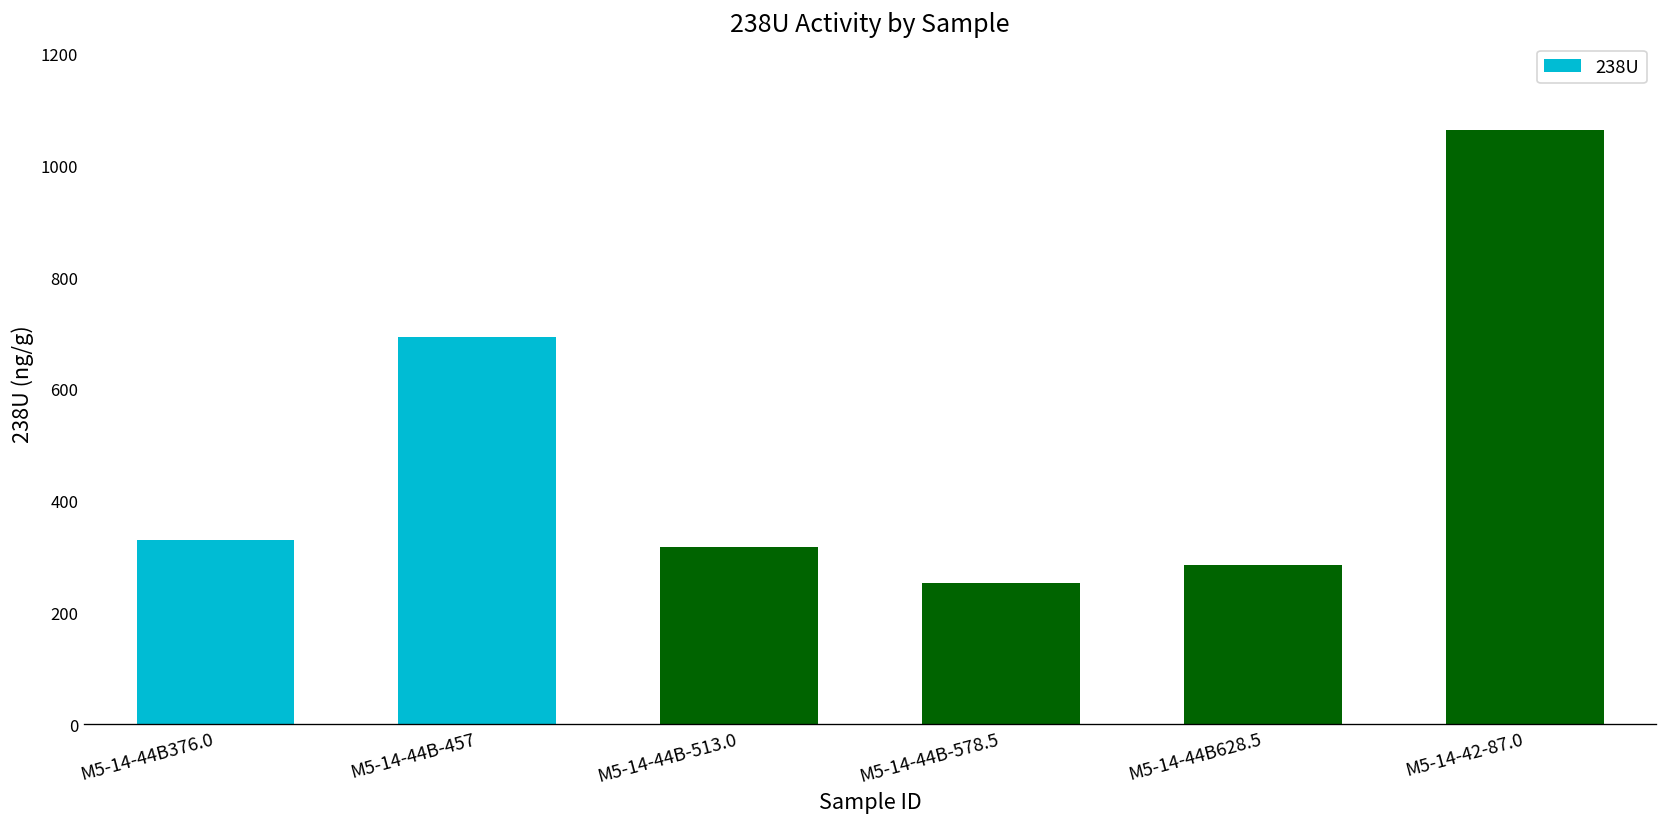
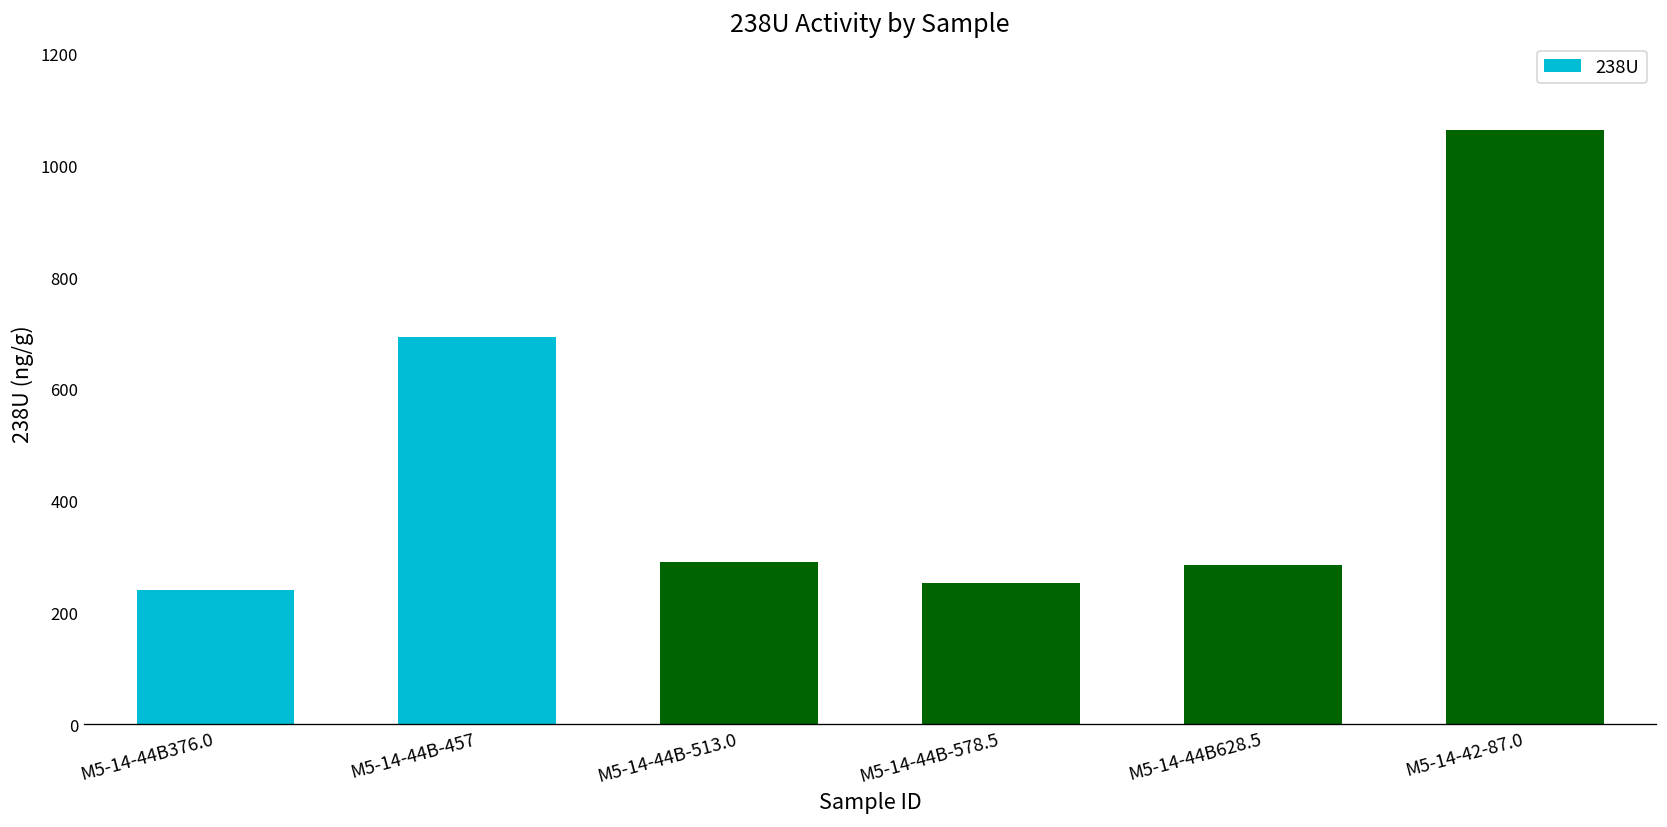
  {
-   "M5-14-44B376.0": 330,
+   "M5-14-44B376.0": 240,
    "M5-14-44B-457": 690,
-   "M5-14-44B-513.0": 320,
+   "M5-14-44B-513.0": 290,
    "M5-14-44B-578.5": 250,
    "M5-14-44B628.5": 290,
    "M5-14-42-87.0": 1060
  }
